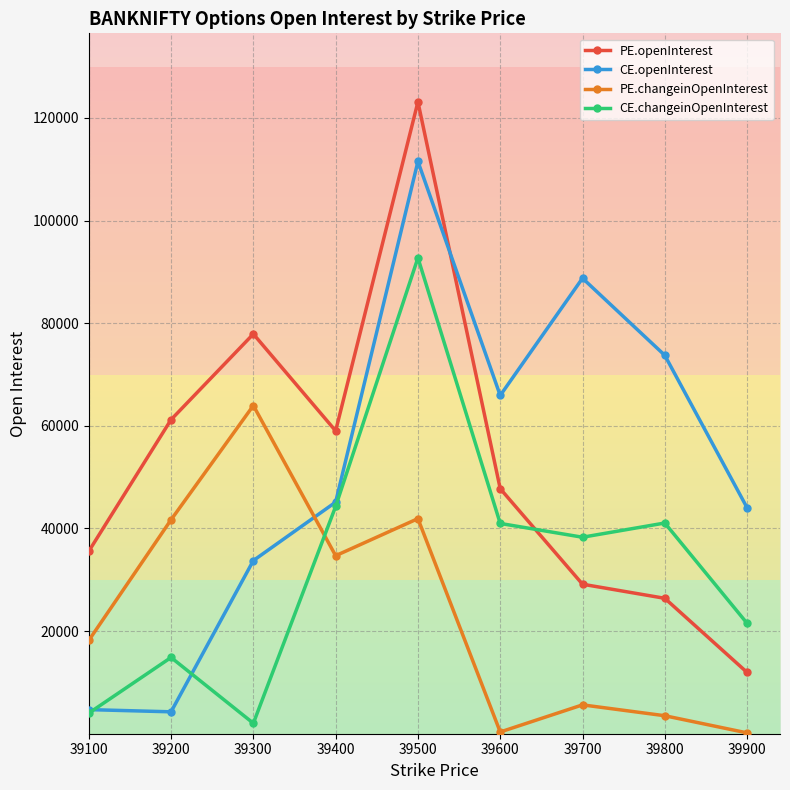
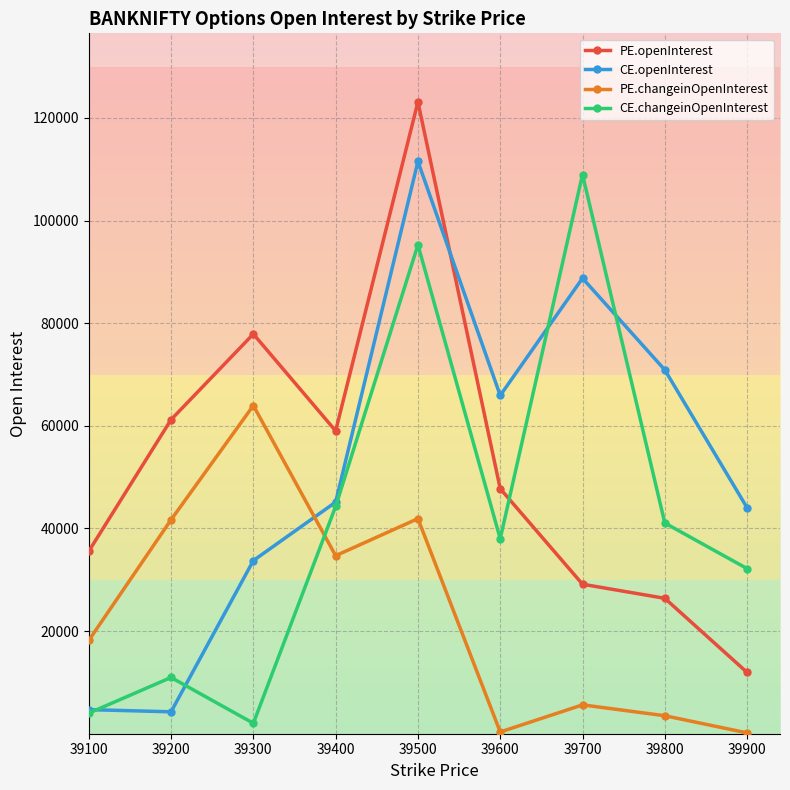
  {
    "CE.openInterest": {
      "39100": 5000,
      "39200": 4000,
      "39300": 34000,
      "39400": 45000,
      "39500": 112000,
      "39600": 66000,
      "39700": 89000,
-     "39800": 74000,
+     "39800": 71000,
      "39900": 44000
    },
    "CE.changeinOpenInterest": {
      "39100": 4000,
-     "39200": 15000,
+     "39200": 11000,
      "39300": 2000,
      "39400": 44000,
-     "39500": 93000,
-     "39600": 41000,
-     "39700": 38000,
+     "39500": 95000,
+     "39600": 38000,
+     "39700": 109000,
      "39800": 41000,
-     "39900": 22000
+     "39900": 32000
    }
  }
